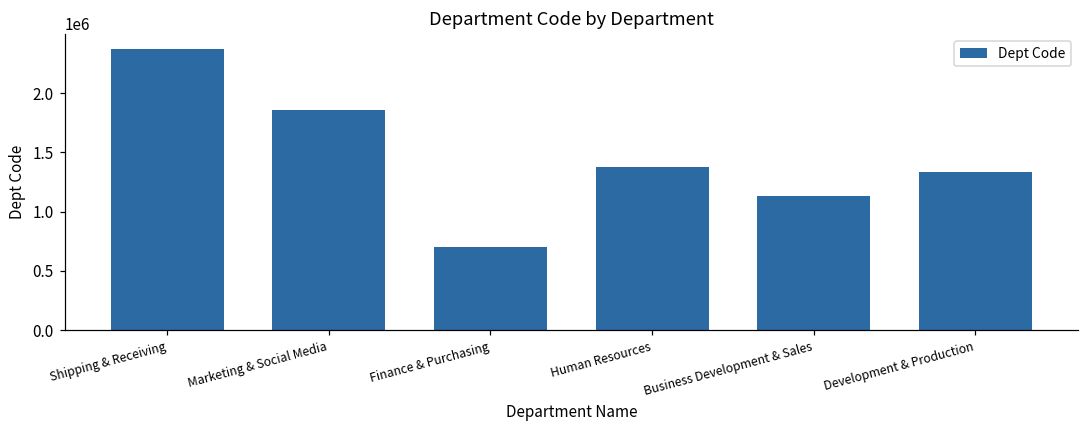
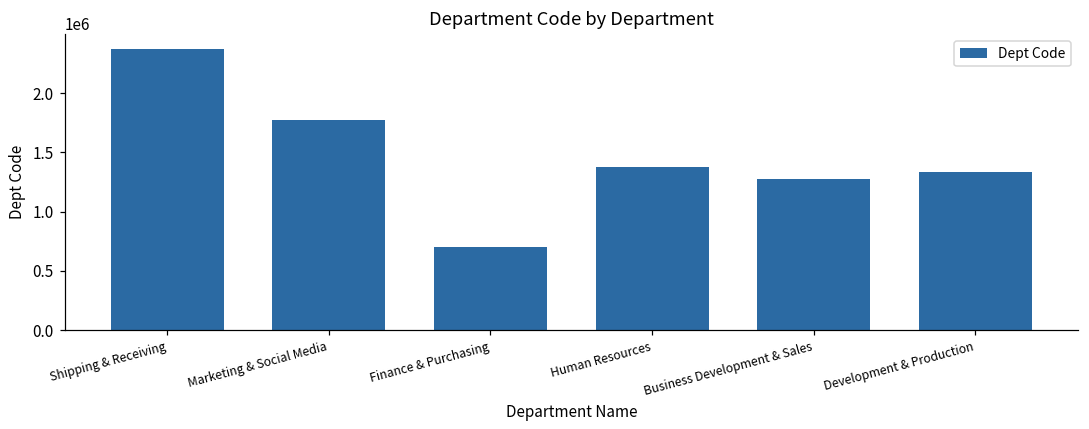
  {
    "Shipping & Receiving": 2380000,
-   "Marketing & Social Media": 1860000,
+   "Marketing & Social Media": 1770000,
    "Finance & Purchasing": 700000,
    "Human Resources": 1380000,
-   "Business Development & Sales": 1130000,
+   "Business Development & Sales": 1270000,
    "Development & Production": 1330000
  }
